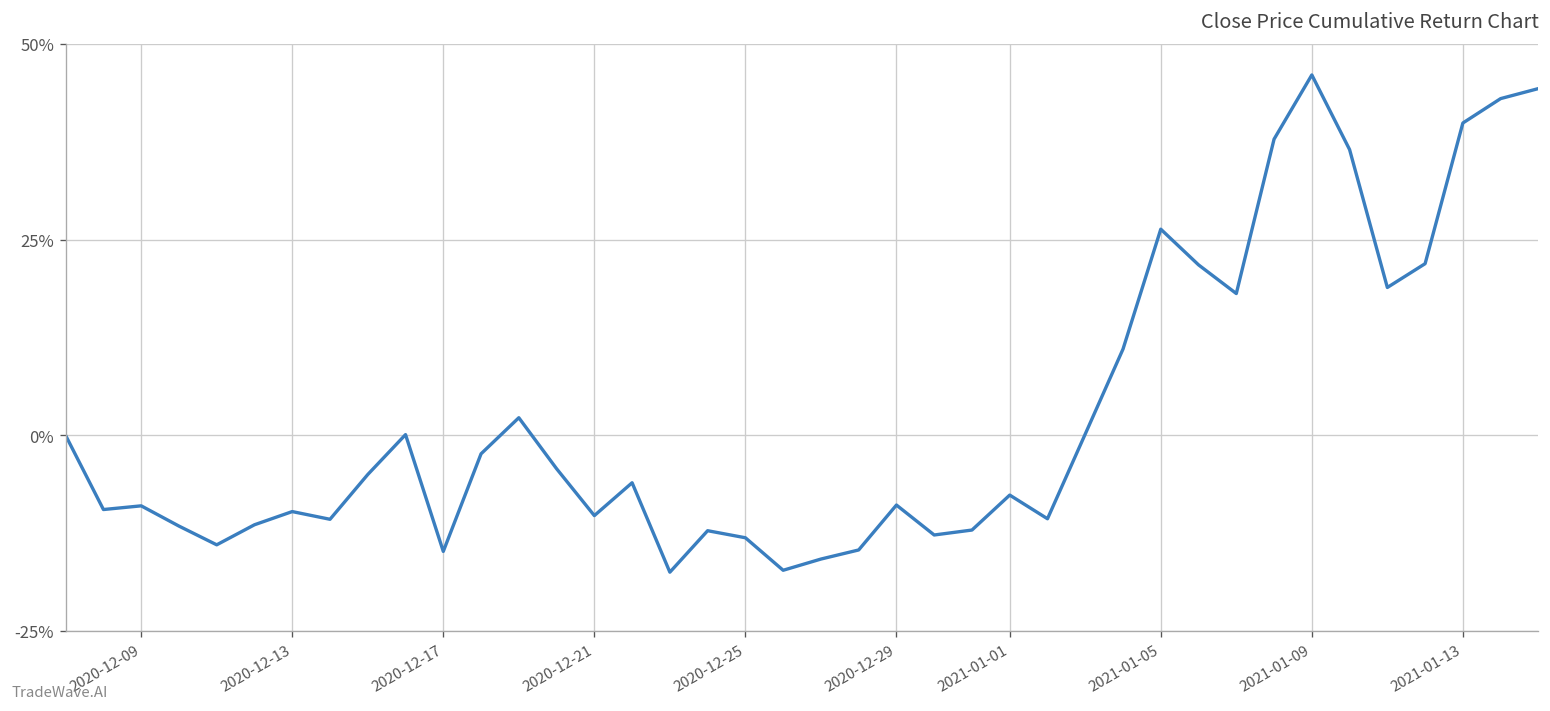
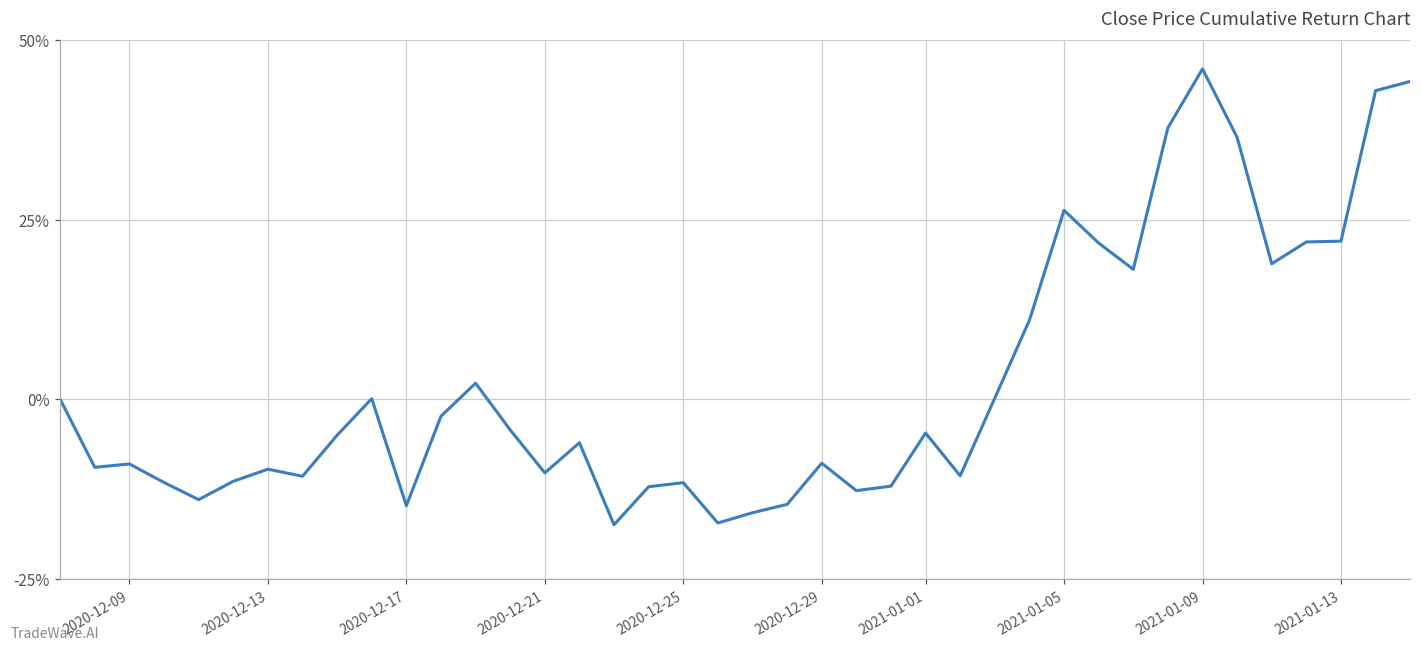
  {
    "2020-12-09": "-9%",
    "2020-12-13": "-10%",
    "2020-12-17": "-15%",
    "2020-12-21": "-10%",
-   "2020-12-25": "-13%",
+   "2020-12-25": "-12%",
    "2020-12-29": "-9%",
-   "2021-01-01": "-8%",
+   "2021-01-01": "-5%",
    "2021-01-05": "26%",
    "2021-01-09": "46%",
-   "2021-01-13": "40%"
+   "2021-01-13": "22%"
  }
